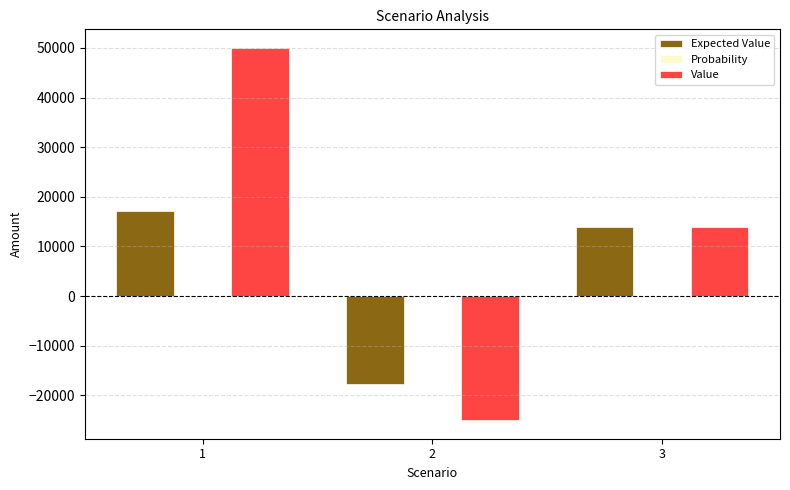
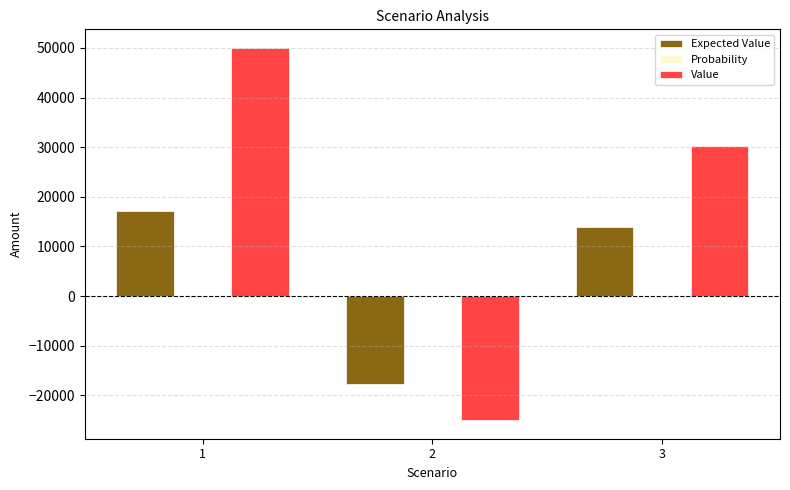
  {
    "Expected Value": {
      "1": 17000,
      "2": -18000,
      "3": 14000
    },
    "Value": {
      "1": 50000,
      "2": -25000,
-     "3": 14000
+     "3": 30000
    }
  }
